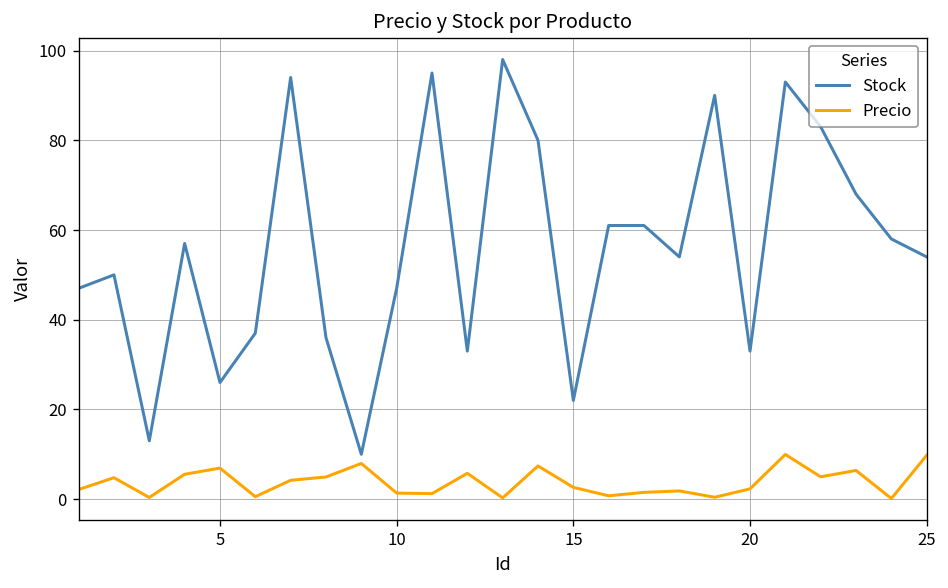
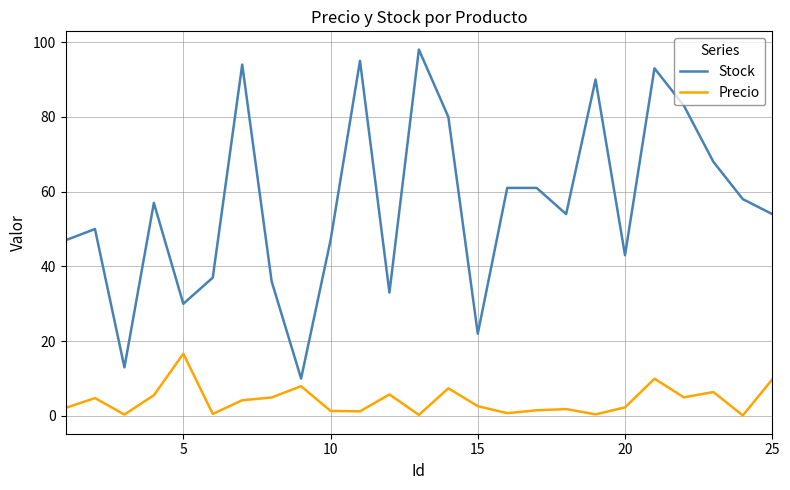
  {
    "Stock": {
-     "5": 26,
+     "5": 30,
      "10": 47,
      "15": 22,
-     "20": 33,
+     "20": 43,
      "25": 54
    },
    "Precio": {
-     "5": 7,
+     "5": 17,
      "10": 1,
      "15": 3,
      "20": 2,
      "25": 10
    }
  }
